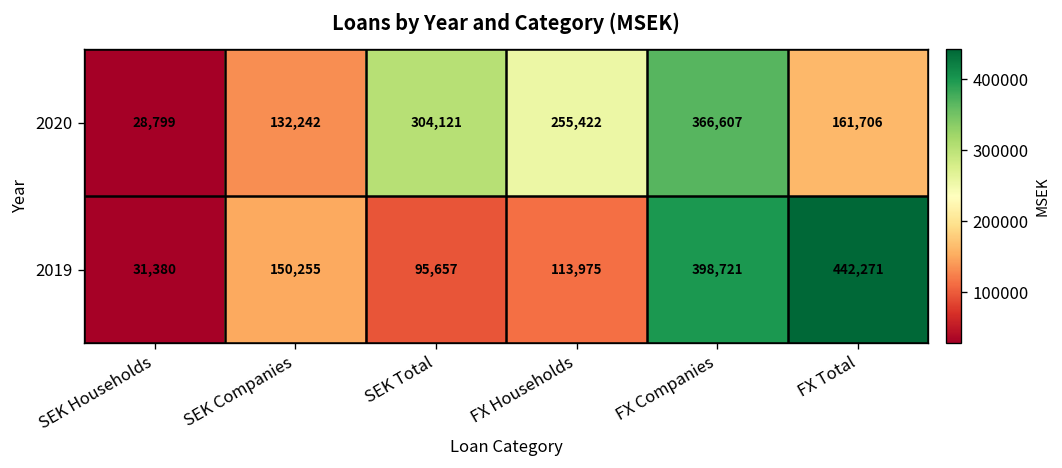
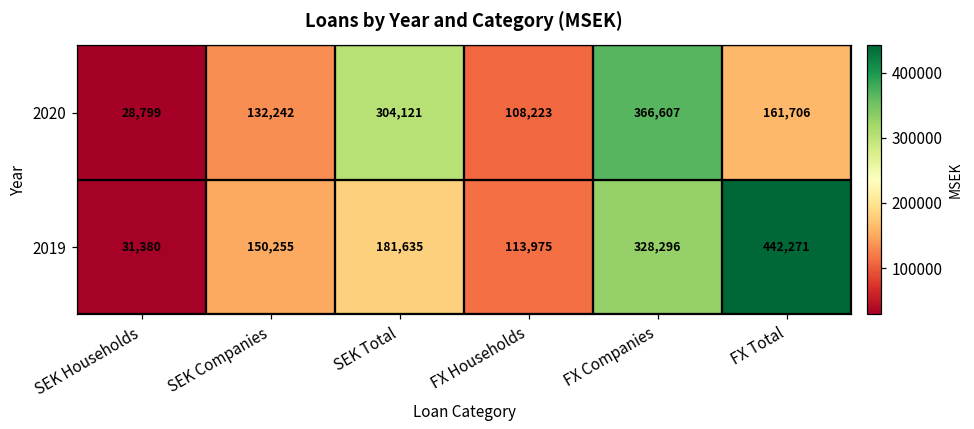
  {
    "2020": {
      "SEK Households": "28,799",
      "SEK Companies": "132,242",
      "SEK Total": "304,121",
-     "FX Households": "255,422",
+     "FX Households": "108,223",
      "FX Companies": "366,607",
      "FX Total": "161,706"
    },
    "2019": {
      "SEK Households": "31,380",
      "SEK Companies": "150,255",
-     "SEK Total": "95,657",
+     "SEK Total": "181,635",
      "FX Households": "113,975",
-     "FX Companies": "398,721",
+     "FX Companies": "328,296",
      "FX Total": "442,271"
    }
  }
